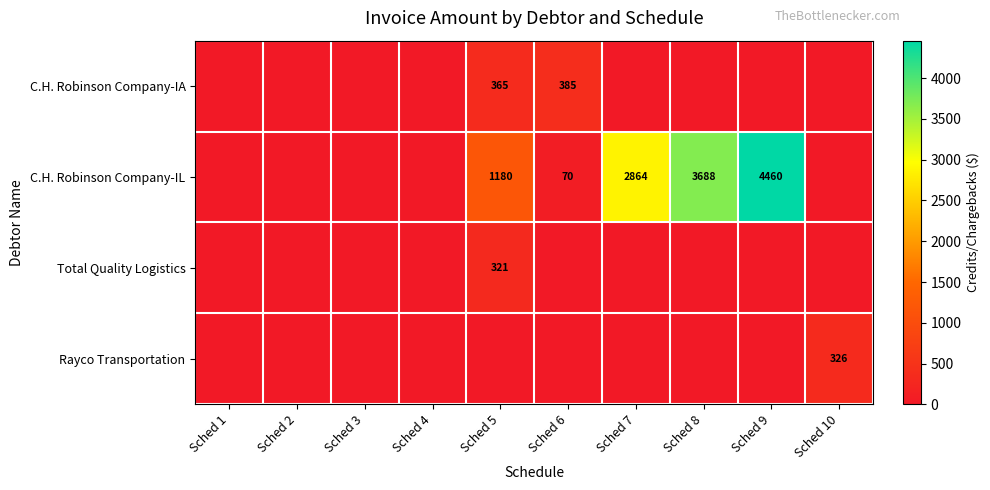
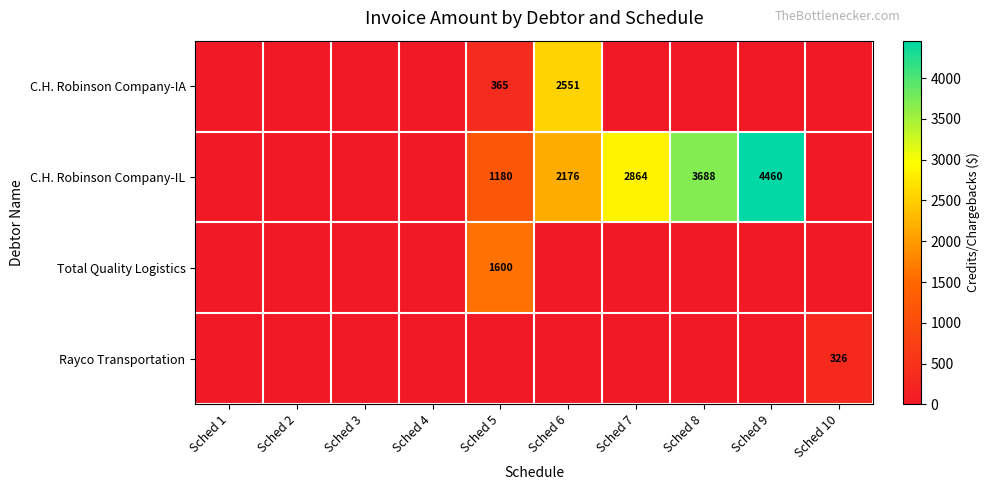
  {
    "C.H. Robinson Company-IA": {
      "Sched 5": 365,
-     "Sched 6": 385
+     "Sched 6": 2551
    },
    "C.H. Robinson Company-IL": {
      "Sched 5": 1180,
-     "Sched 6": 70,
+     "Sched 6": 2176,
      "Sched 7": 2864,
      "Sched 8": 3688,
      "Sched 9": 4460
    },
    "Total Quality Logistics": {
-     "Sched 5": 321
+     "Sched 5": 1600
    },
    "Rayco Transportation": {
      "Sched 10": 326
    }
  }
